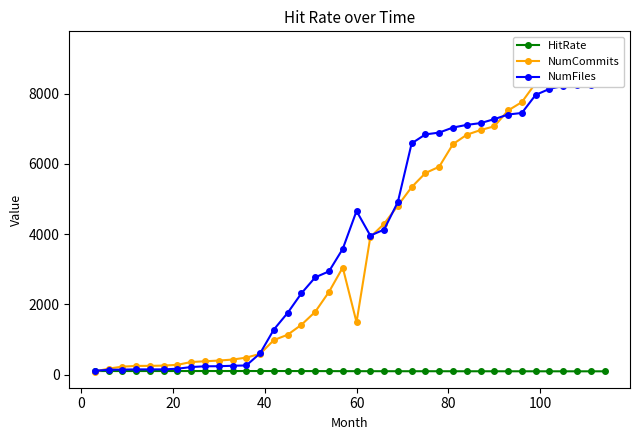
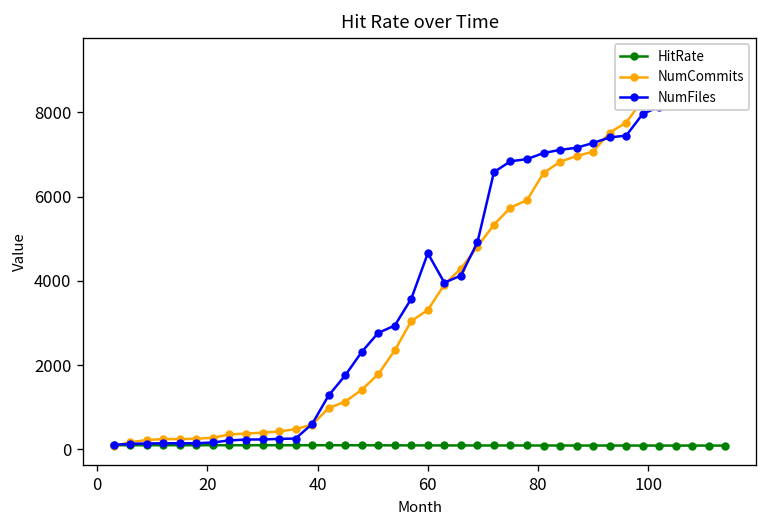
  {
    "HitRate": {
      "60": 100
    },
    "NumCommits": {
-     "60": 1500
+     "60": 3300
    },
    "NumFiles": {
      "60": 4700
    }
  }
